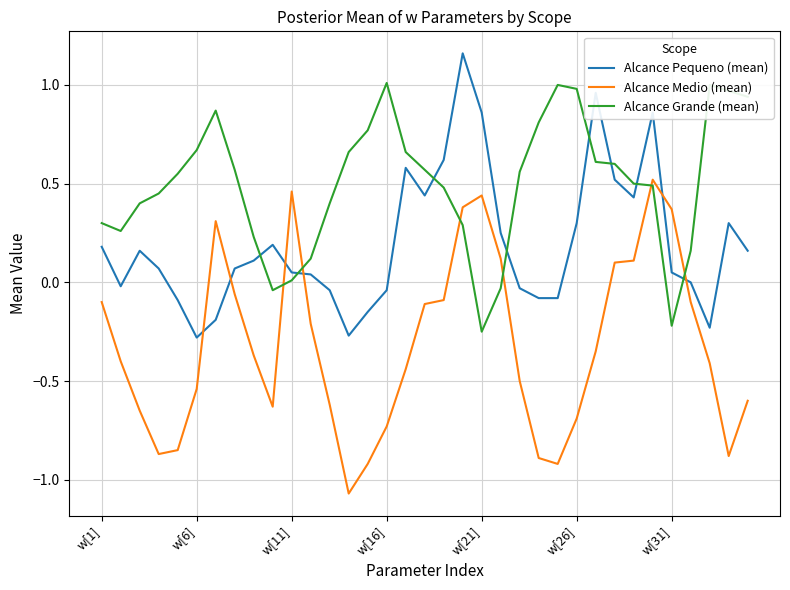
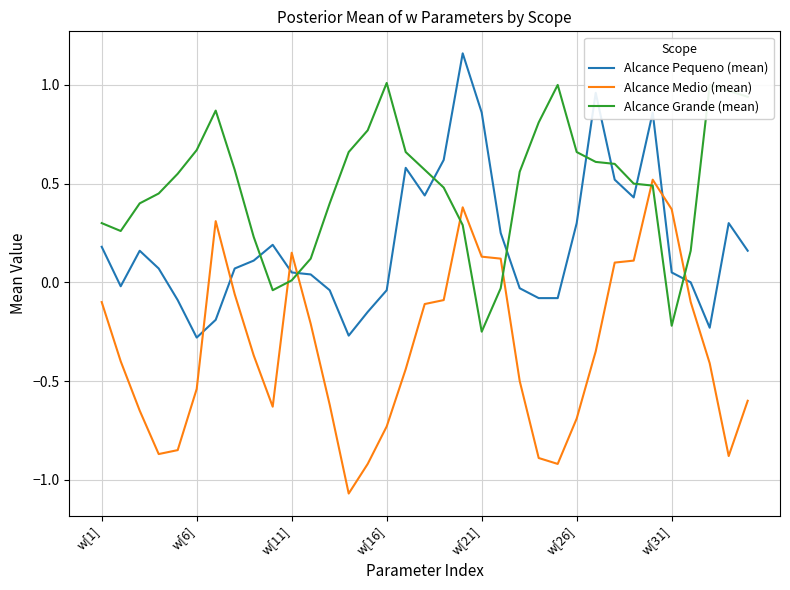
  {
    "Alcance Pequeno (mean)": {
      "w[1]": 0.18,
      "w[6]": -0.28,
      "w[11]": 0.05,
      "w[16]": -0.04,
      "w[21]": 0.86,
      "w[26]": 0.30,
      "w[31]": 0.05
    },
    "Alcance Medio (mean)": {
      "w[1]": -0.10,
      "w[6]": -0.54,
-     "w[11]": 0.46,
+     "w[11]": 0.15,
      "w[16]": -0.73,
-     "w[21]": 0.44,
+     "w[21]": 0.13,
      "w[26]": -0.69,
      "w[31]": 0.37
    },
    "Alcance Grande (mean)": {
      "w[1]": 0.30,
      "w[6]": 0.67,
      "w[11]": 0.01,
      "w[16]": 1.01,
      "w[21]": -0.25,
-     "w[26]": 0.98,
+     "w[26]": 0.66,
      "w[31]": -0.22
    }
  }
